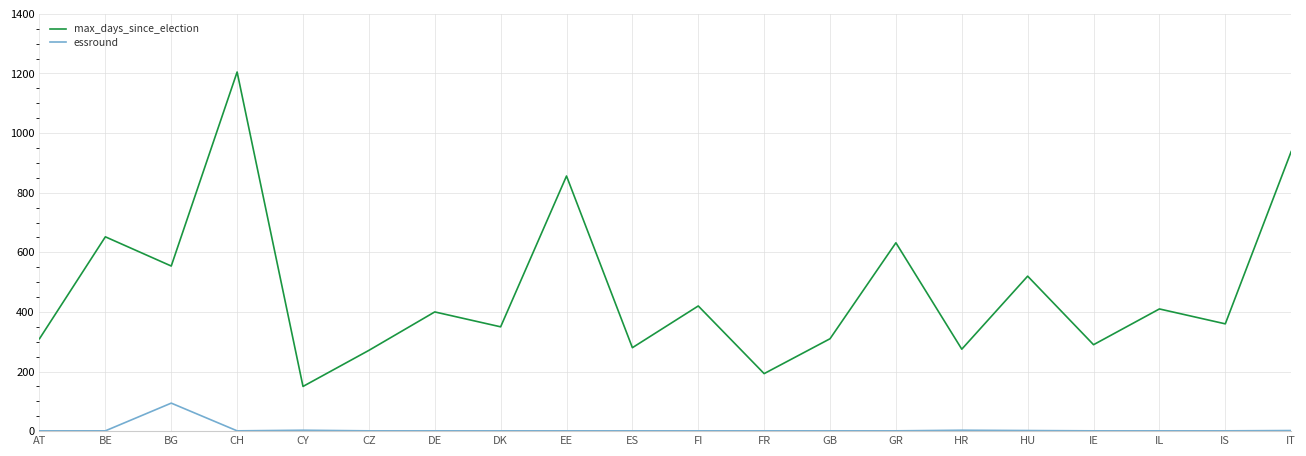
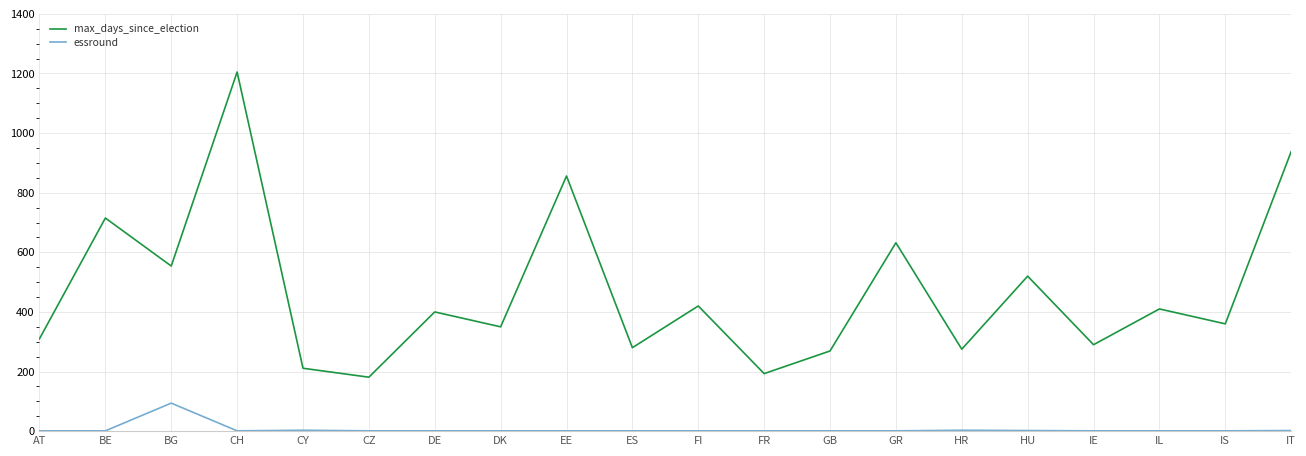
  {
    "max_days_since_election": {
      "AT": 310,
-     "BE": 650,
+     "BE": 720,
      "BG": 550,
      "CH": 1210,
-     "CY": 150,
-     "CZ": 270,
+     "CY": 210,
+     "CZ": 180,
      "DE": 400,
      "DK": 350,
      "EE": 860,
      "ES": 280,
      "FI": 420,
      "FR": 190,
-     "GB": 310,
+     "GB": 270,
      "GR": 630,
      "HR": 280,
      "HU": 520,
      "IE": 290,
      "IL": 410,
      "IS": 360,
      "IT": 940
    },
    "essround": {
      "AT": 0,
      "BE": 0,
      "BG": 90,
      "CH": 0,
      "CY": 0,
      "CZ": 0,
      "DE": 0,
      "DK": 0,
      "EE": 0,
      "ES": 0,
      "FI": 0,
      "FR": 0,
      "GB": 0,
      "GR": 0,
      "HR": 0,
      "HU": 0,
      "IE": 0,
      "IL": 0,
      "IS": 0,
      "IT": 0
    }
  }
